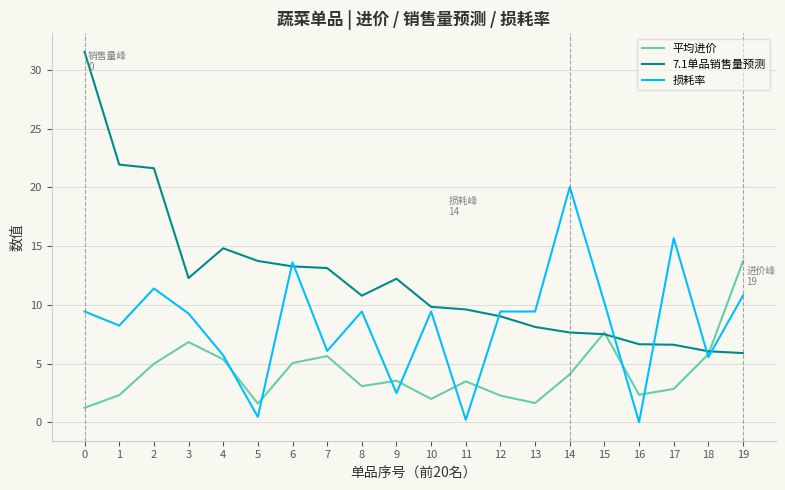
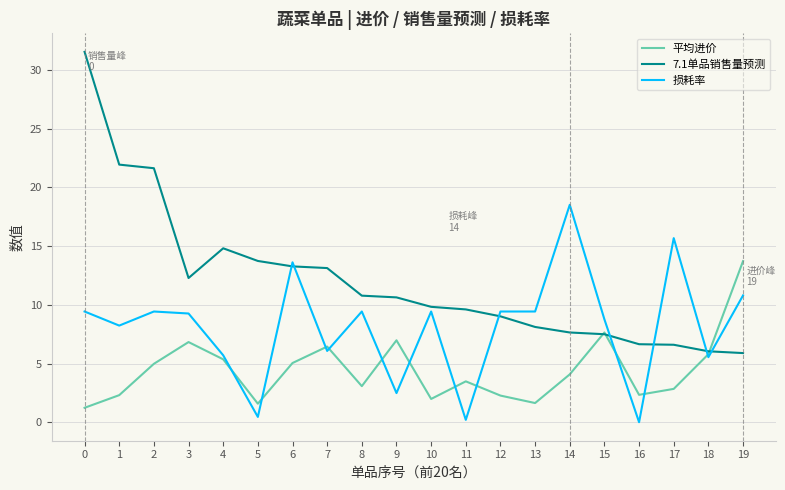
  {
    "平均进价": {
      "0": 1.2,
      "1": 2.3,
      "2": 5.0,
      "3": 6.8,
      "4": 5.4,
      "5": 1.6,
      "6": 5.0,
-     "7": 5.6,
+     "7": 6.4,
      "8": 3.1,
-     "9": 3.5,
+     "9": 7.0,
      "10": 2.0,
      "11": 3.5,
      "12": 2.3,
      "13": 1.6,
      "14": 4.1,
      "16": 2.3,
      "17": 2.8,
      "18": 5.8
    },
    "7.1单品销售量预测": {
      "1": 21.9,
      "2": 21.6,
      "3": 12.3,
      "4": 14.8,
      "5": 13.7,
      "6": 13.3,
      "7": 13.1,
      "8": 10.8,
-     "9": 12.2,
+     "9": 10.6,
      "10": 9.8,
      "11": 9.6,
      "12": 9.0,
      "13": 8.1,
      "14": 7.6,
      "16": 6.6,
      "17": 6.6,
      "18": 6.0,
      "19": 5.9
    },
    "损耗率": {
      "0": 9.4,
      "1": 8.2,
-     "2": 11.4,
+     "2": 9.4,
      "3": 9.3,
      "4": 5.7,
      "5": 0.5,
      "6": 13.6,
      "7": 6.1,
      "8": 9.4,
      "9": 2.5,
      "10": 9.4,
      "11": 0.2,
      "12": 9.4,
      "13": 9.4,
-     "14": 20.0,
-     "15": 10.2,
+     "14": 18.5,
+     "15": 8.8,
      "16": 0.0,
      "17": 15.7,
      "18": 5.5,
      "19": 10.8
    }
  }
